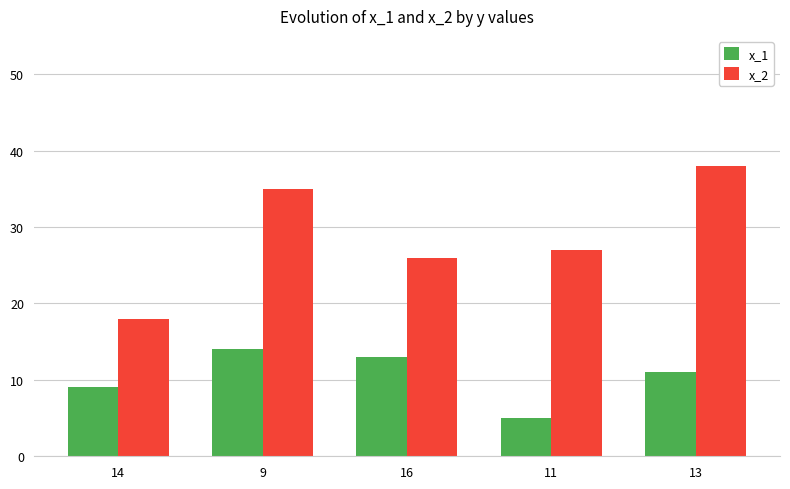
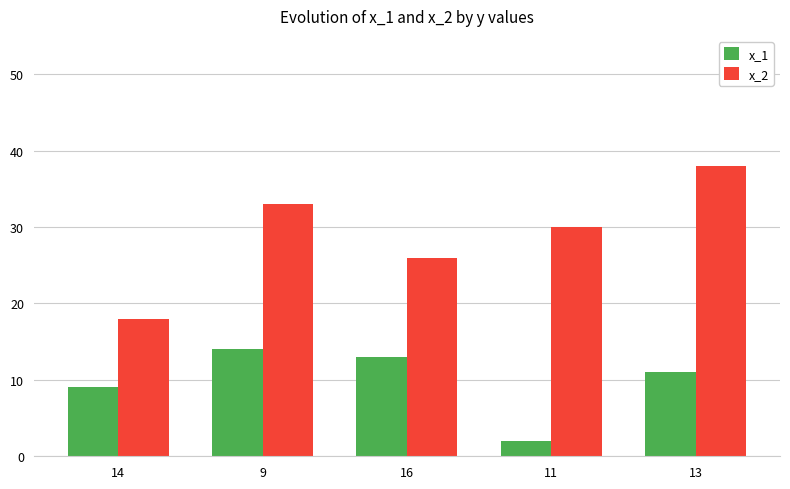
  {
    "x_1": {
      "14": 9,
      "9": 14,
      "16": 13,
-     "11": 5,
+     "11": 2,
      "13": 11
    },
    "x_2": {
      "14": 18,
-     "9": 35,
+     "9": 33,
      "16": 26,
-     "11": 27,
+     "11": 30,
      "13": 38
    }
  }
